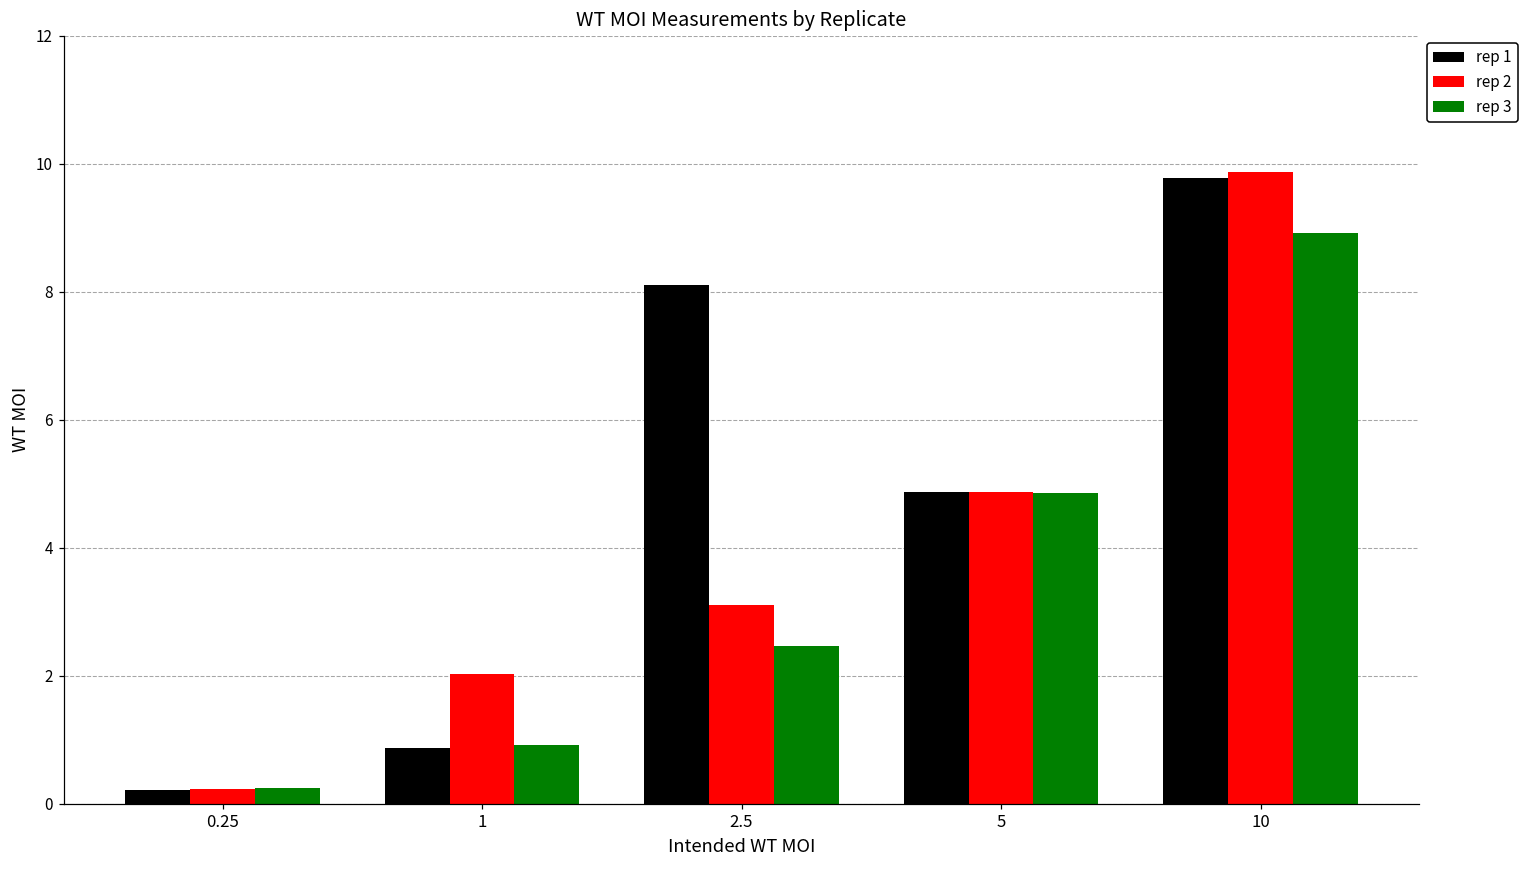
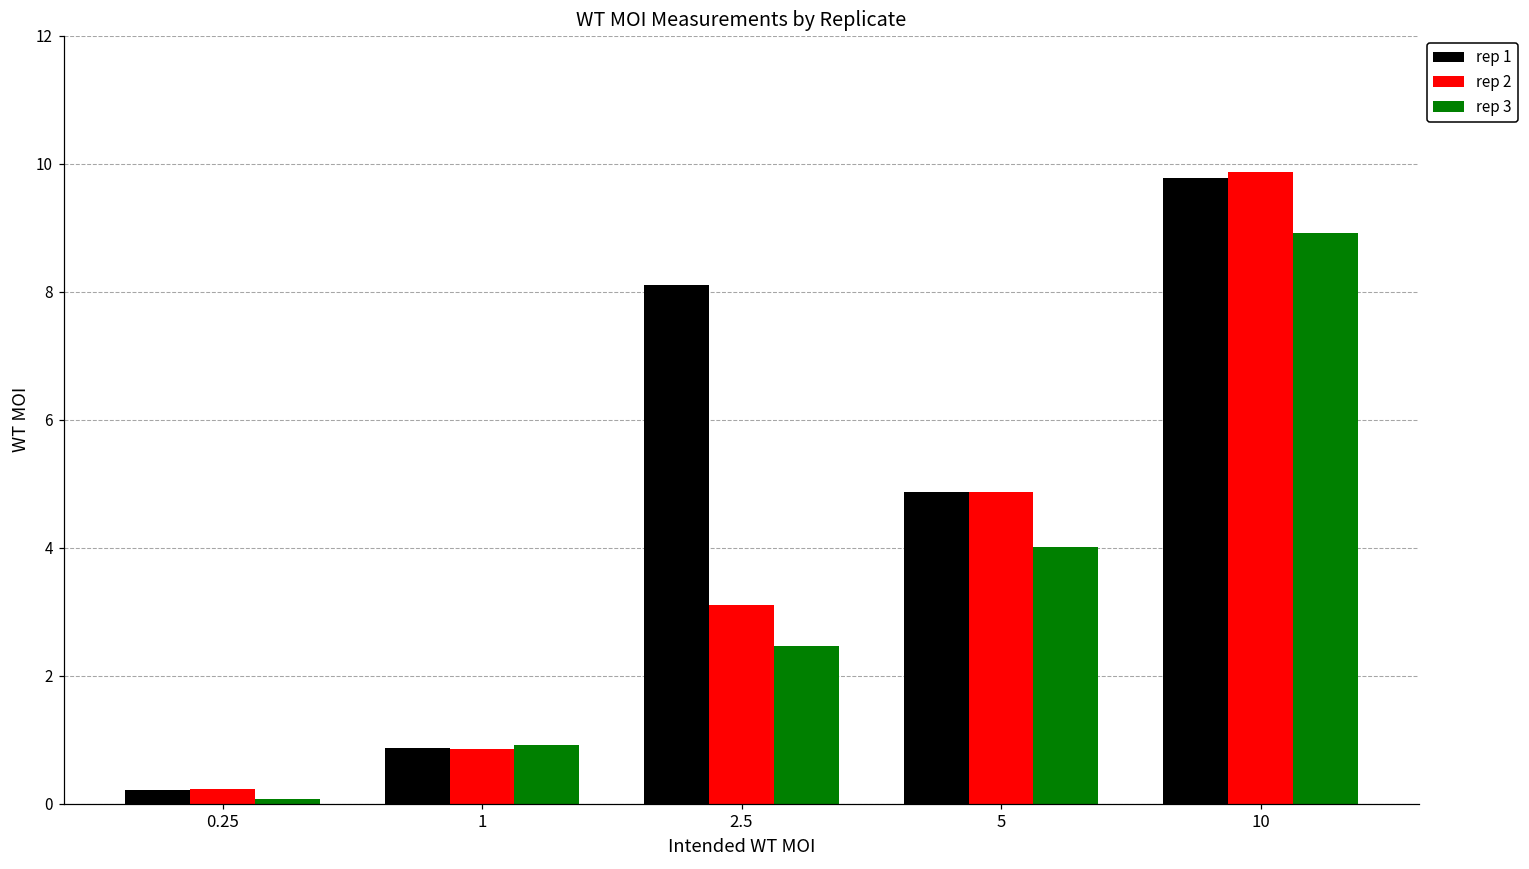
  {
    "rep 1": {
      "0.25": 0.2,
      "1": 0.9,
      "2.5": 8.1,
      "5": 4.9,
      "10": 9.8
    },
    "rep 2": {
      "0.25": 0.2,
-     "1": 2.0,
+     "1": 0.9,
      "2.5": 3.1,
      "5": 4.9,
      "10": 9.9
    },
    "rep 3": {
-     "0.25": 0.2,
+     "0.25": 0.1,
      "1": 0.9,
      "2.5": 2.5,
-     "5": 4.9,
+     "5": 4.0,
      "10": 8.9
    }
  }
